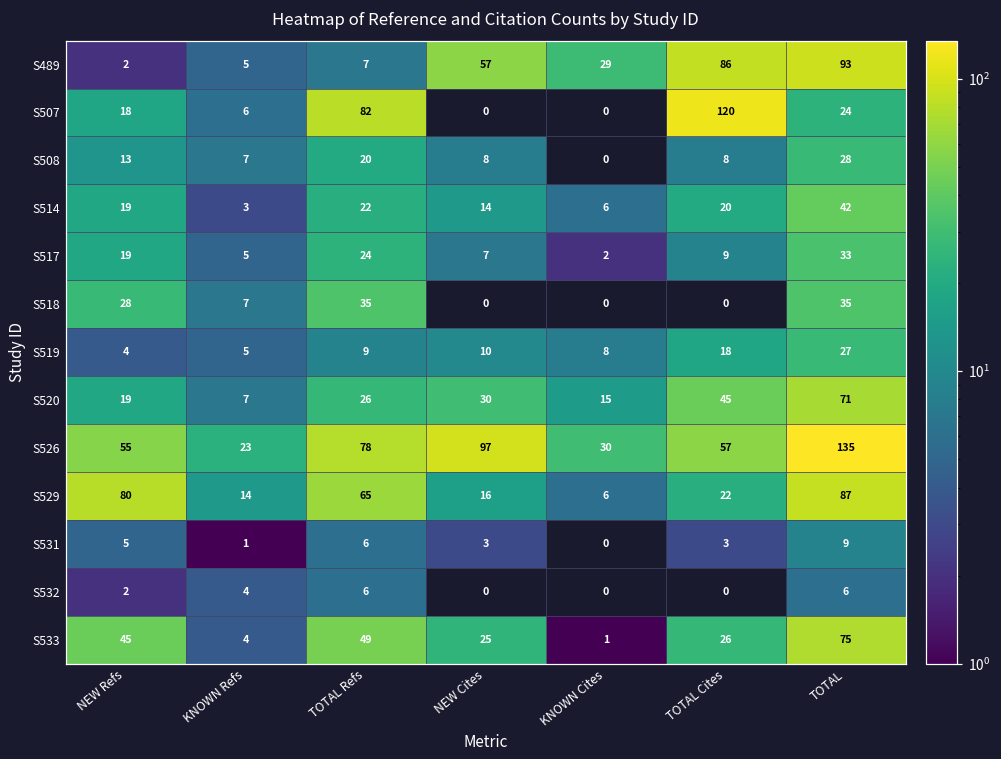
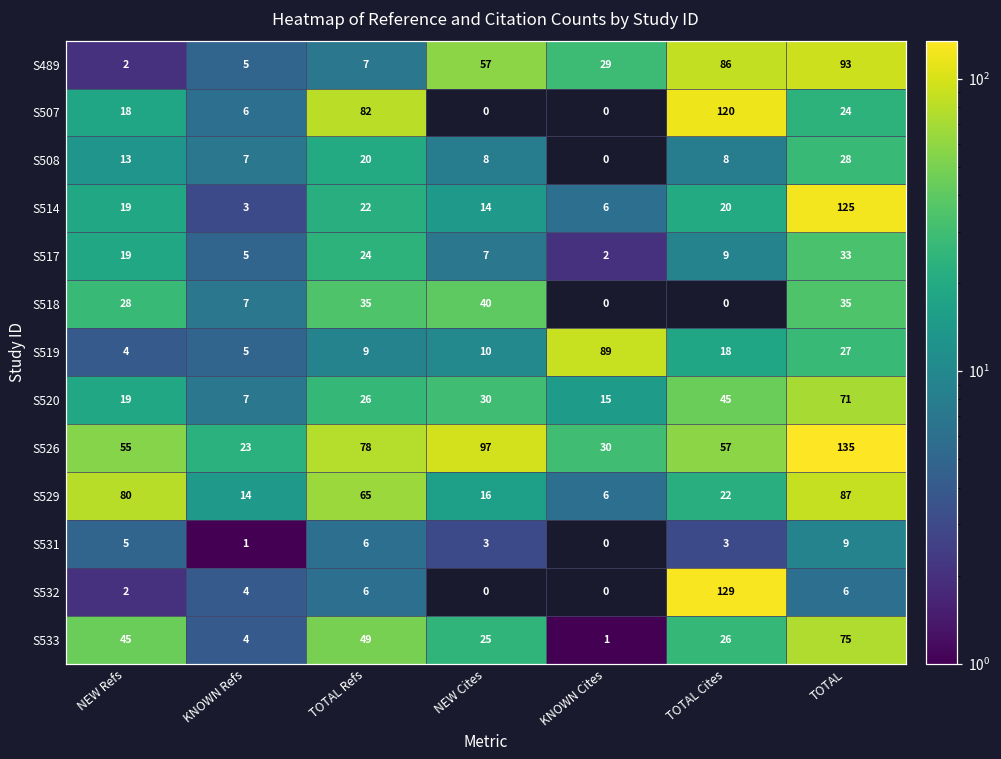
  {
    "S489": {
      "NEW Refs": 2,
      "KNOWN Refs": 5,
      "TOTAL Refs": 7,
      "NEW Cites": 57,
      "KNOWN Cites": 29,
      "TOTAL Cites": 86,
      "TOTAL": 93
    },
    "S507": {
      "NEW Refs": 18,
      "KNOWN Refs": 6,
      "TOTAL Refs": 82,
      "NEW Cites": 0,
      "KNOWN Cites": 0,
      "TOTAL Cites": 120,
      "TOTAL": 24
    },
    "S508": {
      "NEW Refs": 13,
      "KNOWN Refs": 7,
      "TOTAL Refs": 20,
      "NEW Cites": 8,
      "KNOWN Cites": 0,
      "TOTAL Cites": 8,
      "TOTAL": 28
    },
    "S514": {
      "NEW Refs": 19,
      "KNOWN Refs": 3,
      "TOTAL Refs": 22,
      "NEW Cites": 14,
      "KNOWN Cites": 6,
      "TOTAL Cites": 20,
-     "TOTAL": 42
+     "TOTAL": 125
    },
    "S517": {
      "NEW Refs": 19,
      "KNOWN Refs": 5,
      "TOTAL Refs": 24,
      "NEW Cites": 7,
      "KNOWN Cites": 2,
      "TOTAL Cites": 9,
      "TOTAL": 33
    },
    "S518": {
      "NEW Refs": 28,
      "KNOWN Refs": 7,
      "TOTAL Refs": 35,
-     "NEW Cites": 0,
+     "NEW Cites": 40,
      "KNOWN Cites": 0,
      "TOTAL Cites": 0,
      "TOTAL": 35
    },
    "S519": {
      "NEW Refs": 4,
      "KNOWN Refs": 5,
      "TOTAL Refs": 9,
      "NEW Cites": 10,
-     "KNOWN Cites": 8,
+     "KNOWN Cites": 89,
      "TOTAL Cites": 18,
      "TOTAL": 27
    },
    "S520": {
      "NEW Refs": 19,
      "KNOWN Refs": 7,
      "TOTAL Refs": 26,
      "NEW Cites": 30,
      "KNOWN Cites": 15,
      "TOTAL Cites": 45,
      "TOTAL": 71
    },
    "S526": {
      "NEW Refs": 55,
      "KNOWN Refs": 23,
      "TOTAL Refs": 78,
      "NEW Cites": 97,
      "KNOWN Cites": 30,
      "TOTAL Cites": 57,
      "TOTAL": 135
    },
    "S529": {
      "NEW Refs": 80,
      "KNOWN Refs": 14,
      "TOTAL Refs": 65,
      "NEW Cites": 16,
      "KNOWN Cites": 6,
      "TOTAL Cites": 22,
      "TOTAL": 87
    },
    "S531": {
      "NEW Refs": 5,
      "KNOWN Refs": 1,
      "TOTAL Refs": 6,
      "NEW Cites": 3,
      "KNOWN Cites": 0,
      "TOTAL Cites": 3,
      "TOTAL": 9
    },
    "S532": {
      "NEW Refs": 2,
      "KNOWN Refs": 4,
      "TOTAL Refs": 6,
      "NEW Cites": 0,
      "KNOWN Cites": 0,
-     "TOTAL Cites": 0,
+     "TOTAL Cites": 129,
      "TOTAL": 6
    },
    "S533": {
      "NEW Refs": 45,
      "KNOWN Refs": 4,
      "TOTAL Refs": 49,
      "NEW Cites": 25,
      "KNOWN Cites": 1,
      "TOTAL Cites": 26,
      "TOTAL": 75
    }
  }
